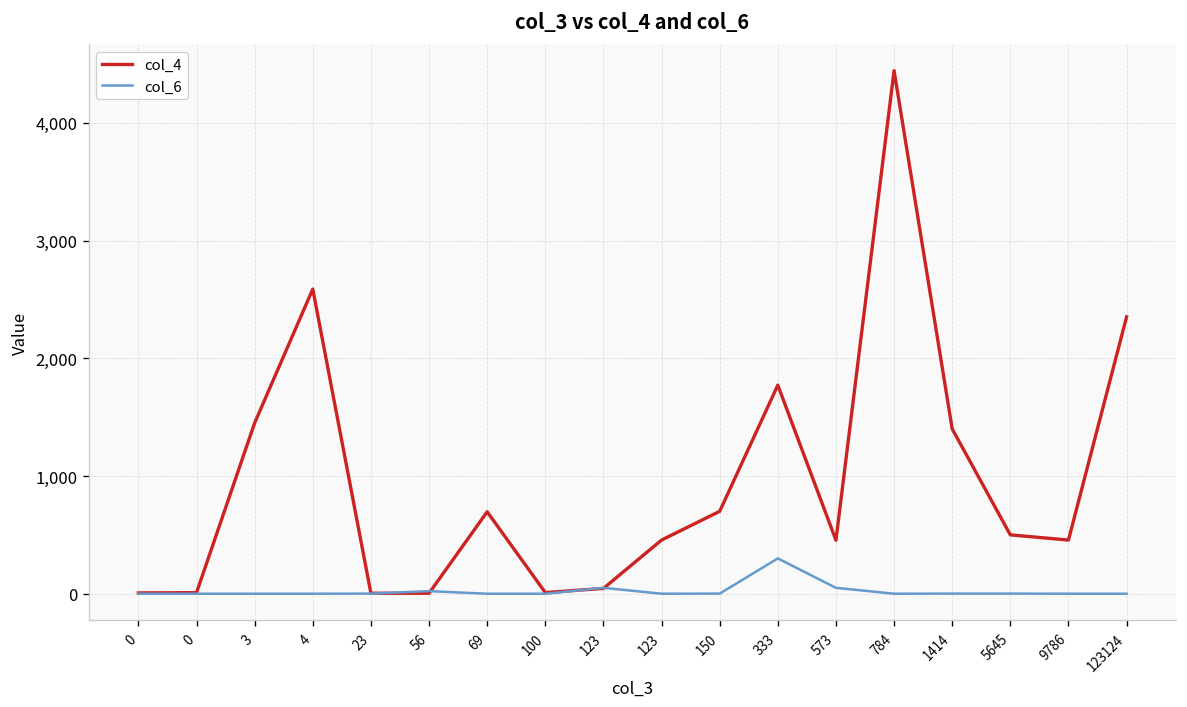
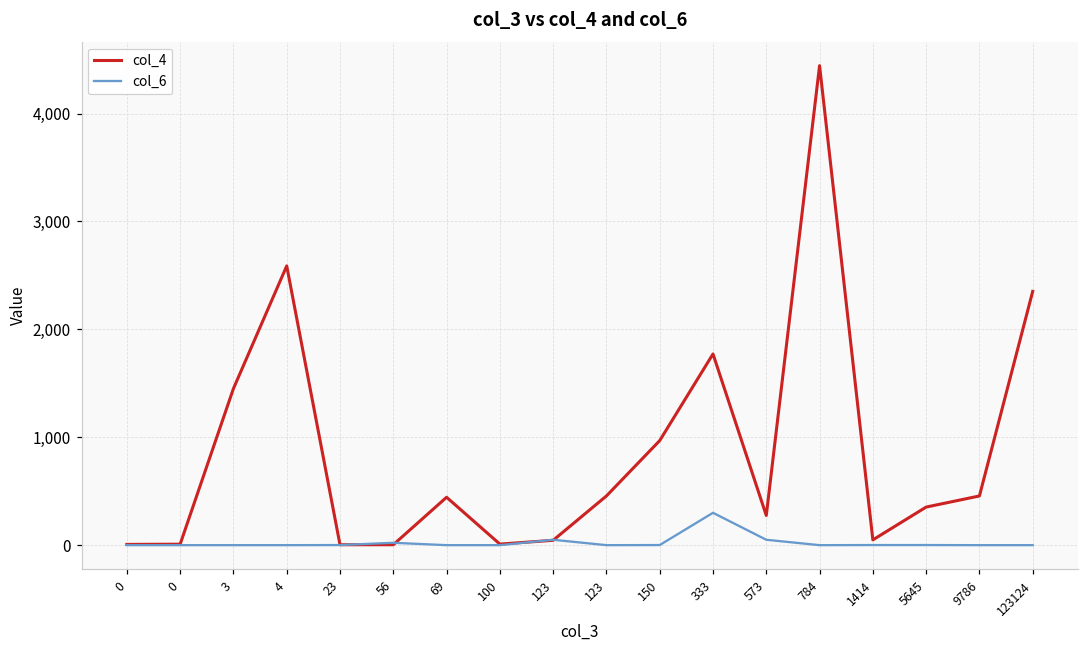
  {
    "col_4": {
      "3": "1,500",
      "4": "2,600",
-     "69": "700",
-     "150": "700",
+     "69": "400",
+     "150": "1,000",
      "333": "1,800",
-     "573": "500",
+     "573": "300",
      "784": "4,400",
-     "1414": "1,400",
-     "5645": "500",
+     "1414": "0",
+     "5645": "400",
      "9786": "500",
      "123124": "2,400"
    },
    "col_6": {
      "3": "0",
      "4": "0",
      "69": "0",
      "150": "0",
      "333": "300",
      "573": "100",
      "784": "0",
      "1414": "0",
      "5645": "0",
      "9786": "0",
      "123124": "0"
    }
  }
